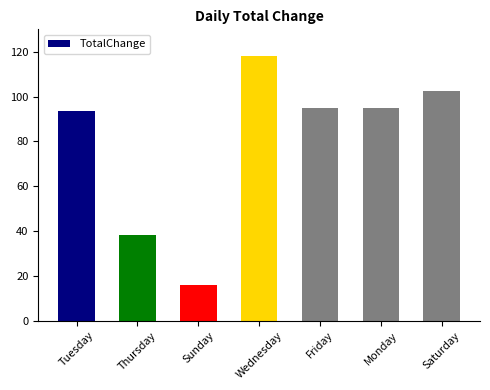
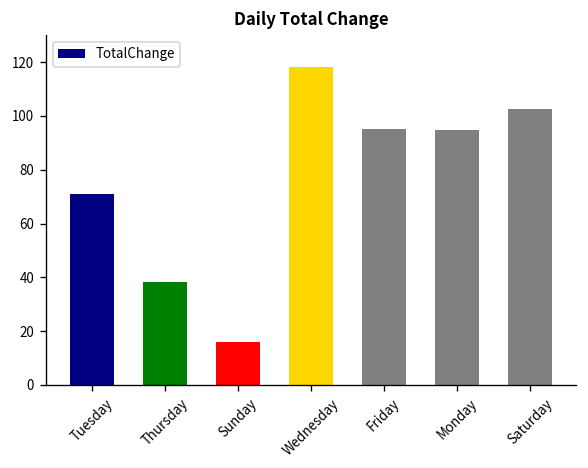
  {
-   "Tuesday": 93,
+   "Tuesday": 71,
    "Thursday": 38,
    "Sunday": 16,
    "Wednesday": 118,
    "Friday": 95,
    "Monday": 95,
    "Saturday": 103
  }
